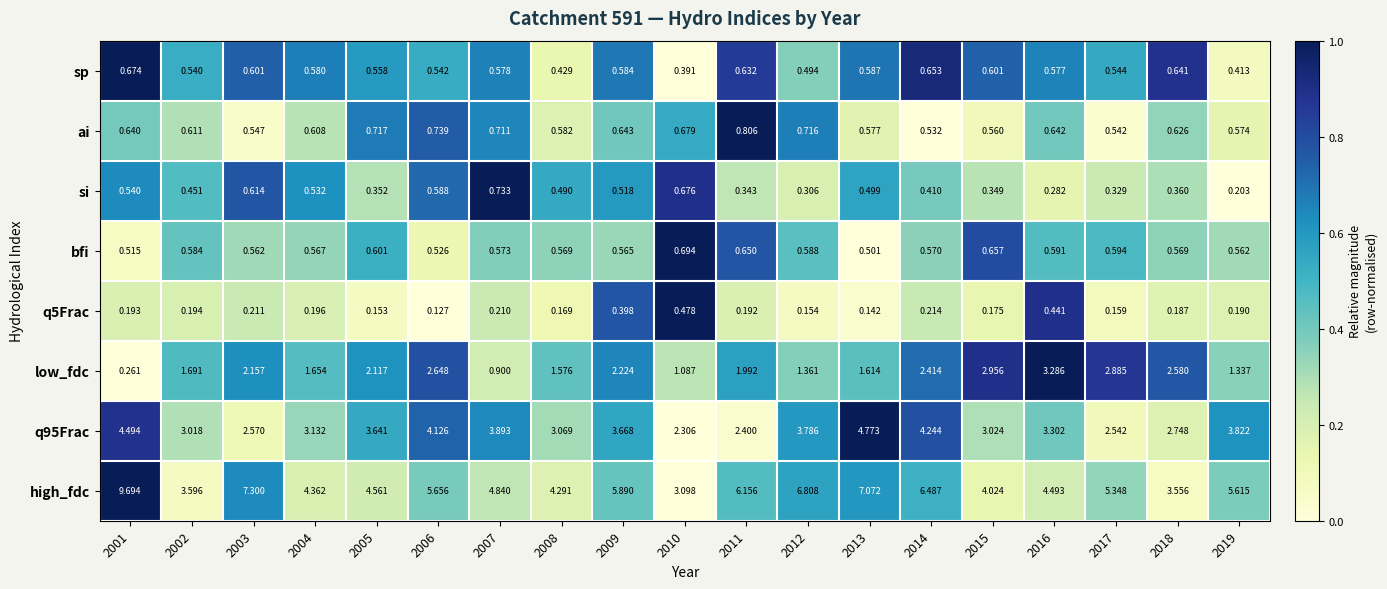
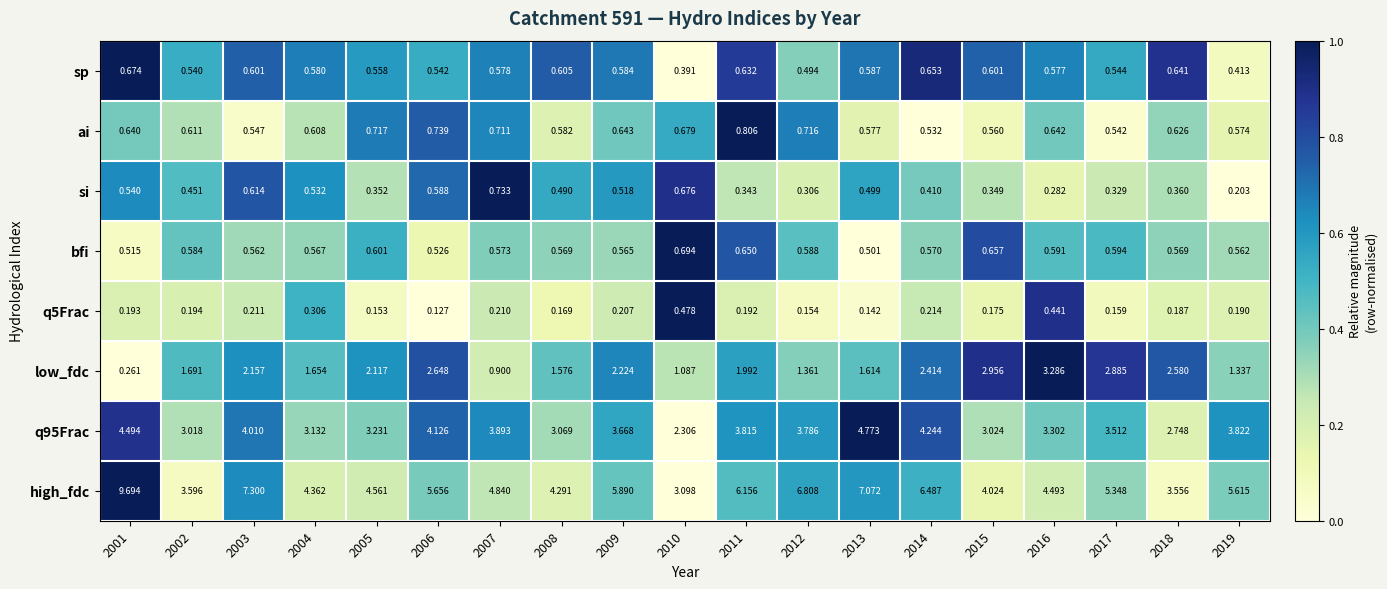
  {
    "sp": {
      "2001": 0.674,
      "2002": 0.540,
      "2003": 0.601,
      "2004": 0.580,
      "2005": 0.558,
      "2006": 0.542,
      "2007": 0.578,
-     "2008": 0.429,
+     "2008": 0.605,
      "2009": 0.584,
      "2010": 0.391,
      "2011": 0.632,
      "2012": 0.494,
      "2013": 0.587,
      "2014": 0.653,
      "2015": 0.601,
      "2016": 0.577,
      "2017": 0.544,
      "2018": 0.641,
      "2019": 0.413
    },
    "ai": {
      "2001": 0.640,
      "2002": 0.611,
      "2003": 0.547,
      "2004": 0.608,
      "2005": 0.717,
      "2006": 0.739,
      "2007": 0.711,
      "2008": 0.582,
      "2009": 0.643,
      "2010": 0.679,
      "2011": 0.806,
      "2012": 0.716,
      "2013": 0.577,
      "2014": 0.532,
      "2015": 0.560,
      "2016": 0.642,
      "2017": 0.542,
      "2018": 0.626,
      "2019": 0.574
    },
    "si": {
      "2001": 0.540,
      "2002": 0.451,
      "2003": 0.614,
      "2004": 0.532,
      "2005": 0.352,
      "2006": 0.588,
      "2007": 0.733,
      "2008": 0.490,
      "2009": 0.518,
      "2010": 0.676,
      "2011": 0.343,
      "2012": 0.306,
      "2013": 0.499,
      "2014": 0.410,
      "2015": 0.349,
      "2016": 0.282,
      "2017": 0.329,
      "2018": 0.360,
      "2019": 0.203
    },
    "bfi": {
      "2001": 0.515,
      "2002": 0.584,
      "2003": 0.562,
      "2004": 0.567,
      "2005": 0.601,
      "2006": 0.526,
      "2007": 0.573,
      "2008": 0.569,
      "2009": 0.565,
      "2010": 0.694,
      "2011": 0.650,
      "2012": 0.588,
      "2013": 0.501,
      "2014": 0.570,
      "2015": 0.657,
      "2016": 0.591,
      "2017": 0.594,
      "2018": 0.569,
      "2019": 0.562
    },
    "q5Frac": {
      "2001": 0.193,
      "2002": 0.194,
      "2003": 0.211,
-     "2004": 0.196,
+     "2004": 0.306,
      "2005": 0.153,
      "2006": 0.127,
      "2007": 0.210,
      "2008": 0.169,
-     "2009": 0.398,
+     "2009": 0.207,
      "2010": 0.478,
      "2011": 0.192,
      "2012": 0.154,
      "2013": 0.142,
      "2014": 0.214,
      "2015": 0.175,
      "2016": 0.441,
      "2017": 0.159,
      "2018": 0.187,
      "2019": 0.190
    },
    "low_fdc": {
      "2001": 0.261,
      "2002": 1.691,
      "2003": 2.157,
      "2004": 1.654,
      "2005": 2.117,
      "2006": 2.648,
      "2007": 0.900,
      "2008": 1.576,
      "2009": 2.224,
      "2010": 1.087,
      "2011": 1.992,
      "2012": 1.361,
      "2013": 1.614,
      "2014": 2.414,
      "2015": 2.956,
      "2016": 3.286,
      "2017": 2.885,
      "2018": 2.580,
      "2019": 1.337
    },
    "q95Frac": {
      "2001": 4.494,
      "2002": 3.018,
-     "2003": 2.570,
+     "2003": 4.010,
      "2004": 3.132,
-     "2005": 3.641,
+     "2005": 3.231,
      "2006": 4.126,
      "2007": 3.893,
      "2008": 3.069,
      "2009": 3.668,
      "2010": 2.306,
-     "2011": 2.400,
+     "2011": 3.815,
      "2012": 3.786,
      "2013": 4.773,
      "2014": 4.244,
      "2015": 3.024,
      "2016": 3.302,
-     "2017": 2.542,
+     "2017": 3.512,
      "2018": 2.748,
      "2019": 3.822
    },
    "high_fdc": {
      "2001": 9.694,
      "2002": 3.596,
      "2003": 7.300,
      "2004": 4.362,
      "2005": 4.561,
      "2006": 5.656,
      "2007": 4.840,
      "2008": 4.291,
      "2009": 5.890,
      "2010": 3.098,
      "2011": 6.156,
      "2012": 6.808,
      "2013": 7.072,
      "2014": 6.487,
      "2015": 4.024,
      "2016": 4.493,
      "2017": 5.348,
      "2018": 3.556,
      "2019": 5.615
    }
  }
